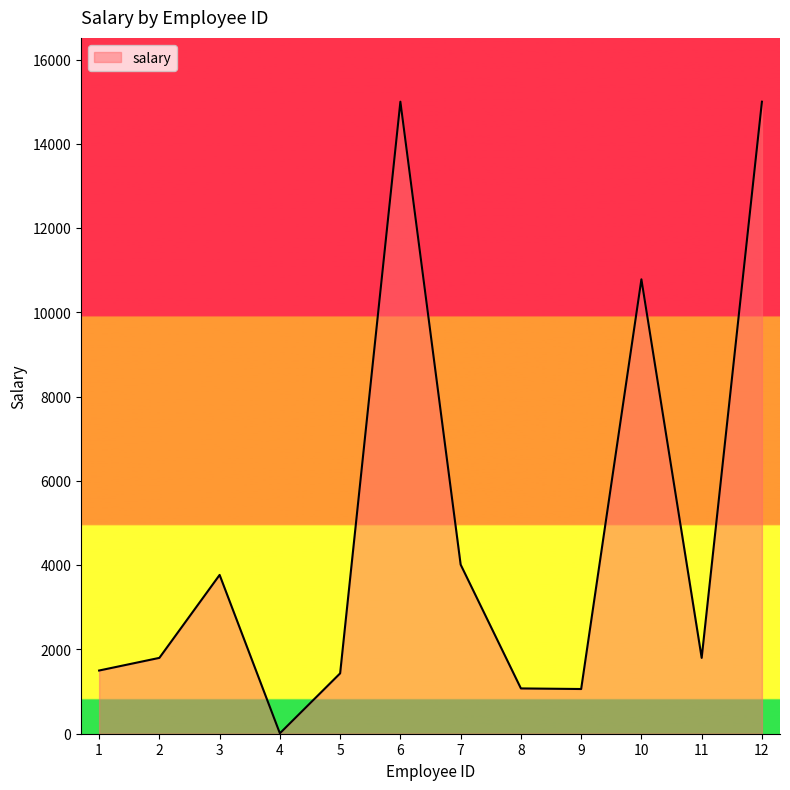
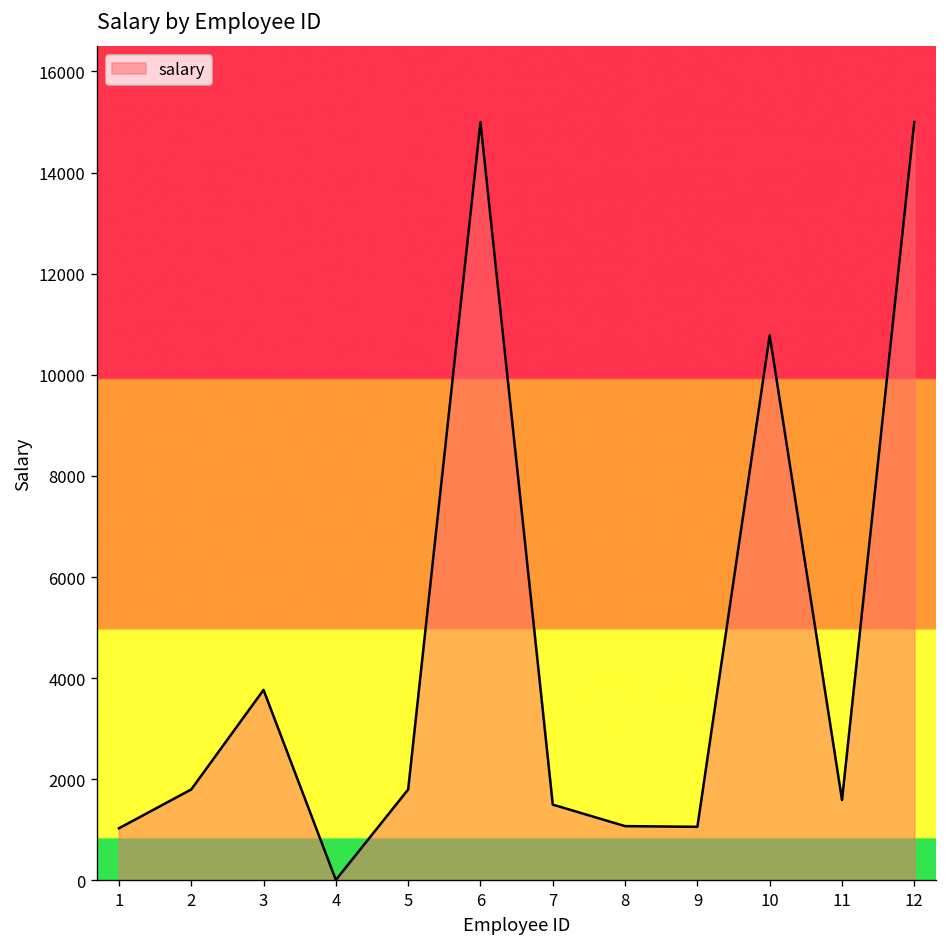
  {
-   "1": 1500,
+   "1": 1000,
    "2": 1800,
    "3": 3800,
    "4": 0,
-   "5": 1400,
+   "5": 1800,
    "6": 15000,
-   "7": 4000,
+   "7": 1500,
    "8": 1100,
    "9": 1100,
    "10": 10800,
-   "11": 1800,
+   "11": 1600,
    "12": 15000
  }
